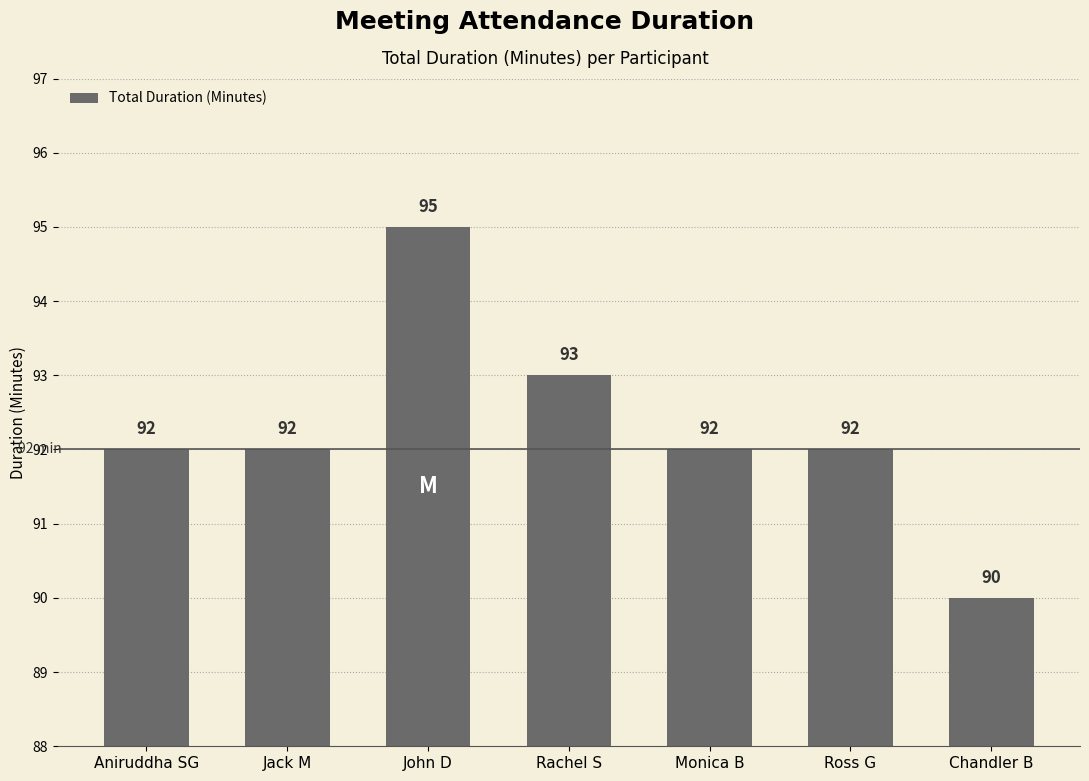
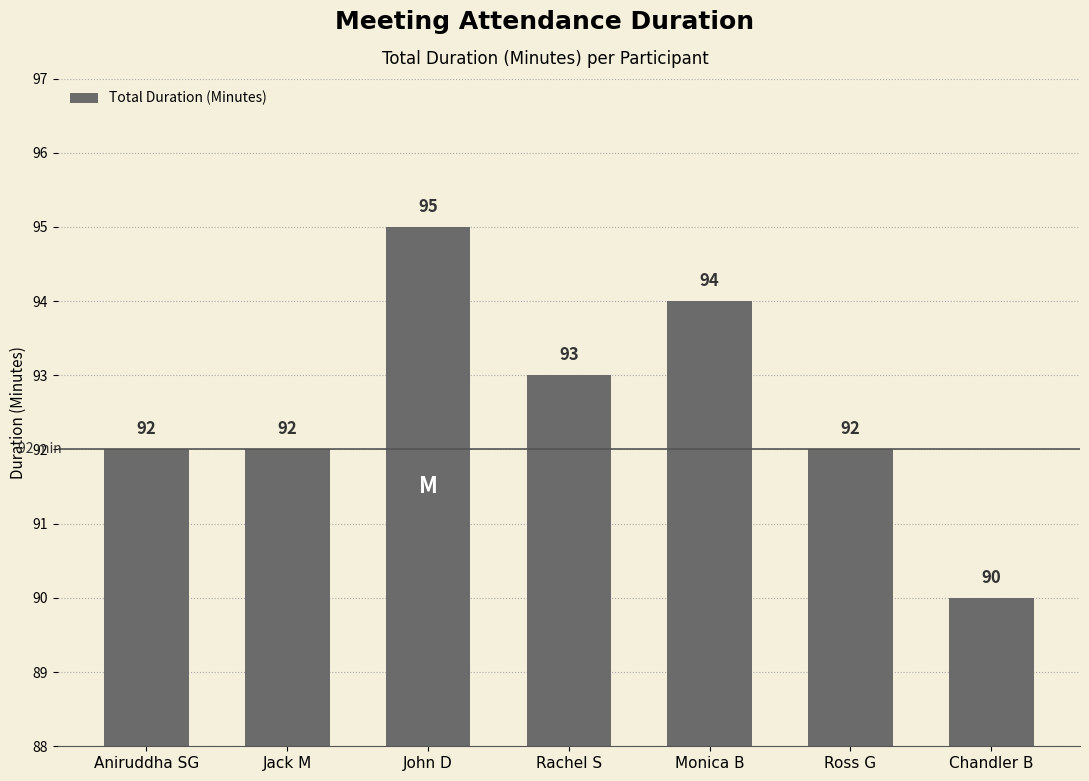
  {
    "Aniruddha SG": 92,
    "Jack M": 92,
    "John D": 95,
    "Rachel S": 93,
-   "Monica B": 92,
+   "Monica B": 94,
    "Ross G": 92,
    "Chandler B": 90
  }
